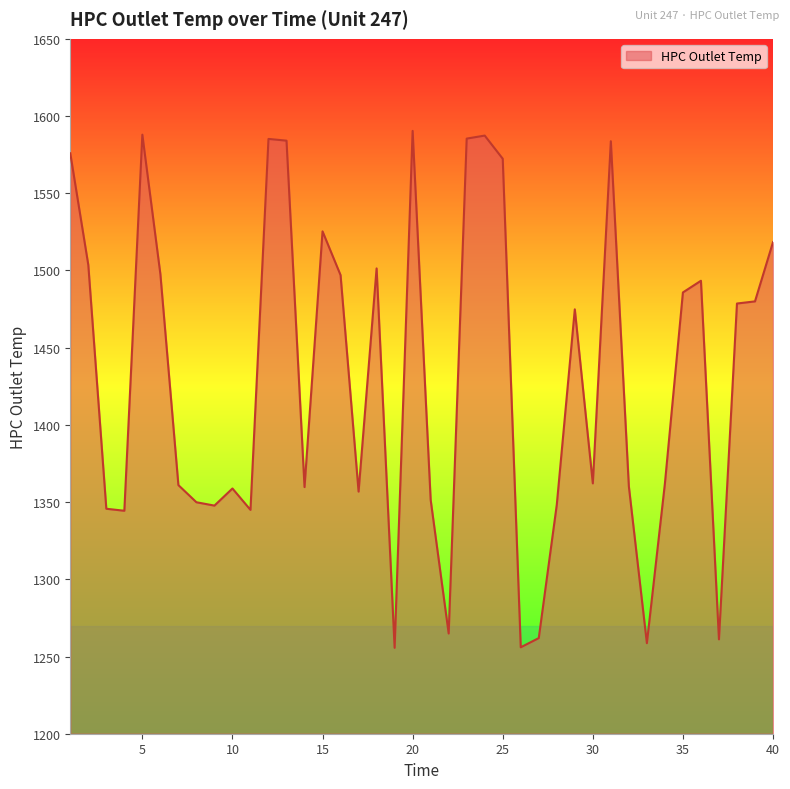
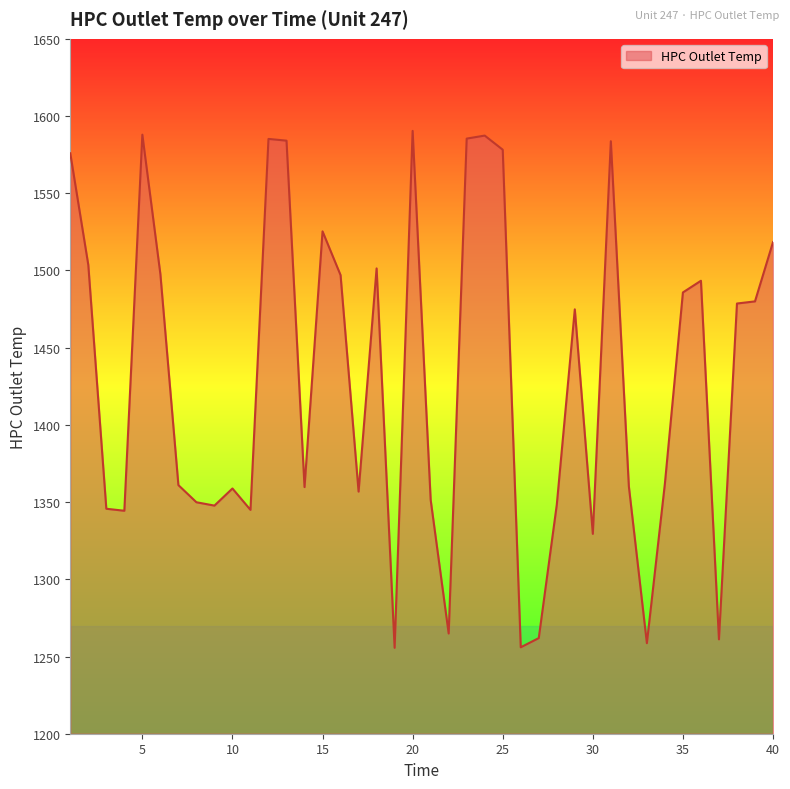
  {
    "5": 1588,
    "10": 1359,
    "15": 1525,
    "20": 1590,
-   "25": 1572,
-   "30": 1362,
+   "25": 1578,
+   "30": 1329,
    "35": 1486,
    "40": 1518
  }
